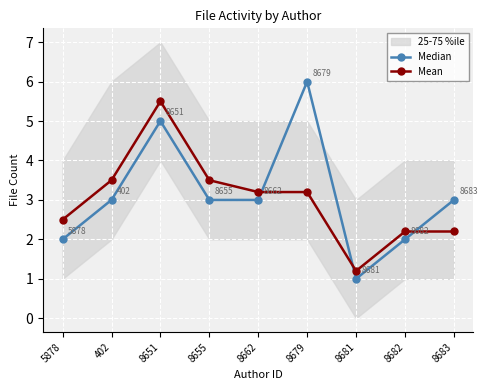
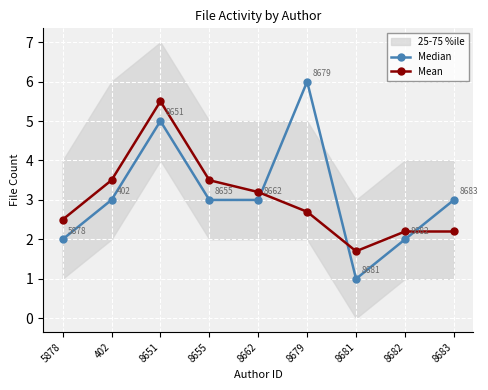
  {
    "Median": {
      "8662": 3.0,
      "8682": 2.0
    },
    "Mean": {
      "5878": 2.5,
      "402": 3.5,
      "8651": 5.5,
      "8655": 3.5,
-     "8679": 3.2,
-     "8681": 1.2,
+     "8679": 2.7,
+     "8681": 1.7,
      "8683": 2.2
    }
  }
